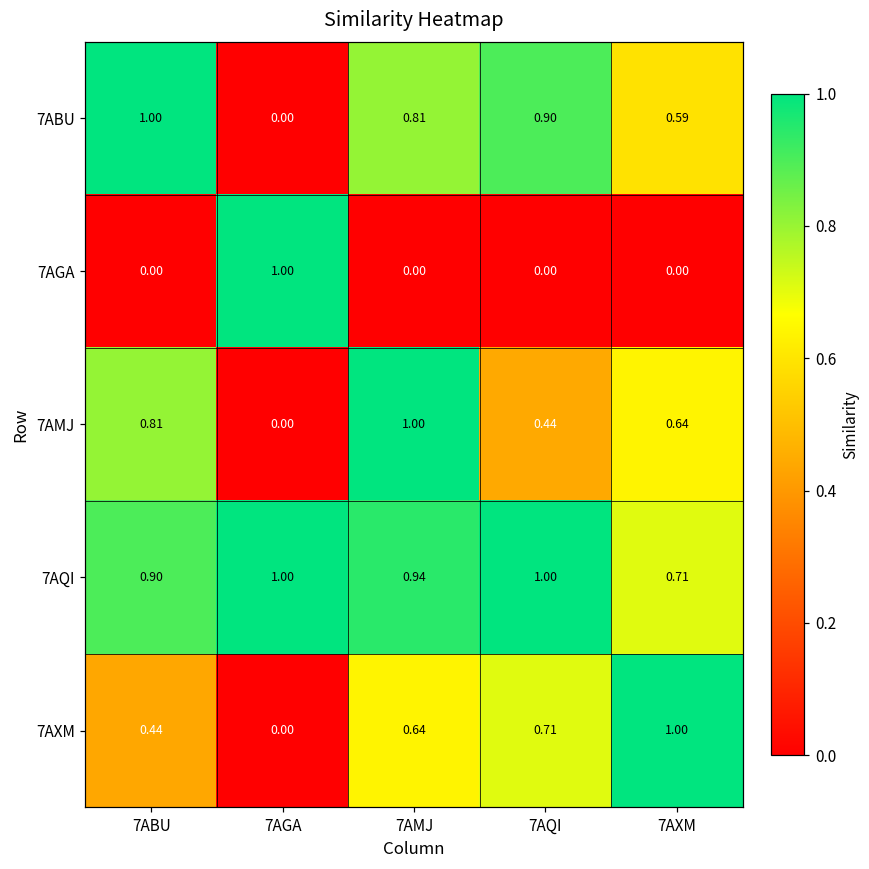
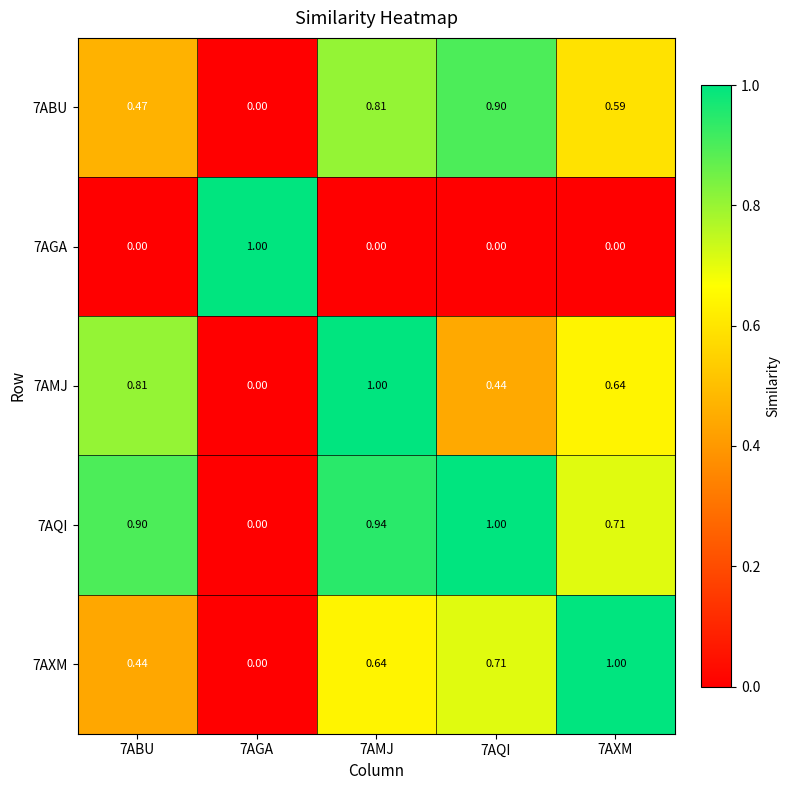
  {
    "7ABU": {
-     "7ABU": 1.00,
+     "7ABU": 0.47,
      "7AGA": 0.00,
      "7AMJ": 0.81,
      "7AQI": 0.90,
      "7AXM": 0.59
    },
    "7AGA": {
      "7ABU": 0.00,
      "7AGA": 1.00,
      "7AMJ": 0.00,
      "7AQI": 0.00,
      "7AXM": 0.00
    },
    "7AMJ": {
      "7ABU": 0.81,
      "7AGA": 0.00,
      "7AMJ": 1.00,
      "7AQI": 0.44,
      "7AXM": 0.64
    },
    "7AQI": {
      "7ABU": 0.90,
-     "7AGA": 1.00,
+     "7AGA": 0.00,
      "7AMJ": 0.94,
      "7AQI": 1.00,
      "7AXM": 0.71
    },
    "7AXM": {
      "7ABU": 0.44,
      "7AGA": 0.00,
      "7AMJ": 0.64,
      "7AQI": 0.71,
      "7AXM": 1.00
    }
  }
